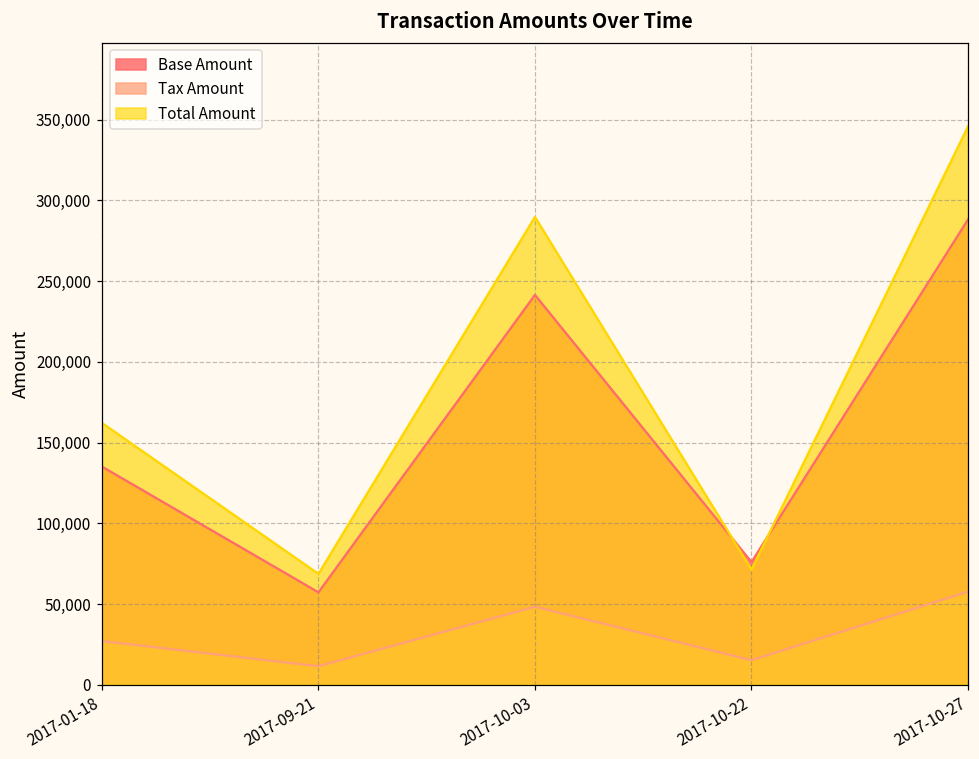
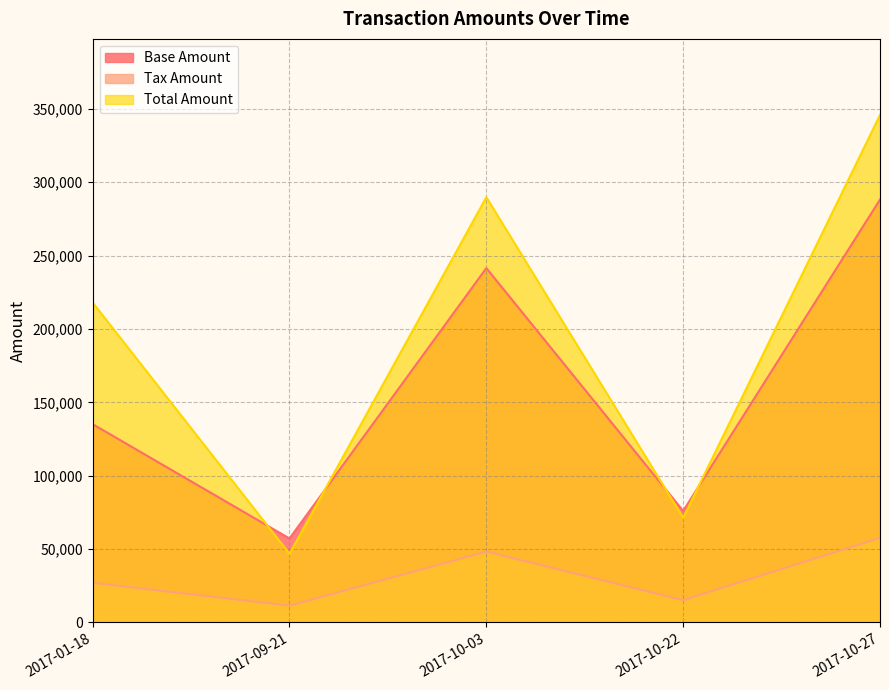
  {
    "Total Amount": {
-     "2017-01-18": "162,000",
-     "2017-09-21": "69,000",
+     "2017-01-18": "218,000",
+     "2017-09-21": "47,000",
      "2017-10-03": "290,000",
      "2017-10-22": "71,000",
      "2017-10-27": "346,000"
    }
  }
